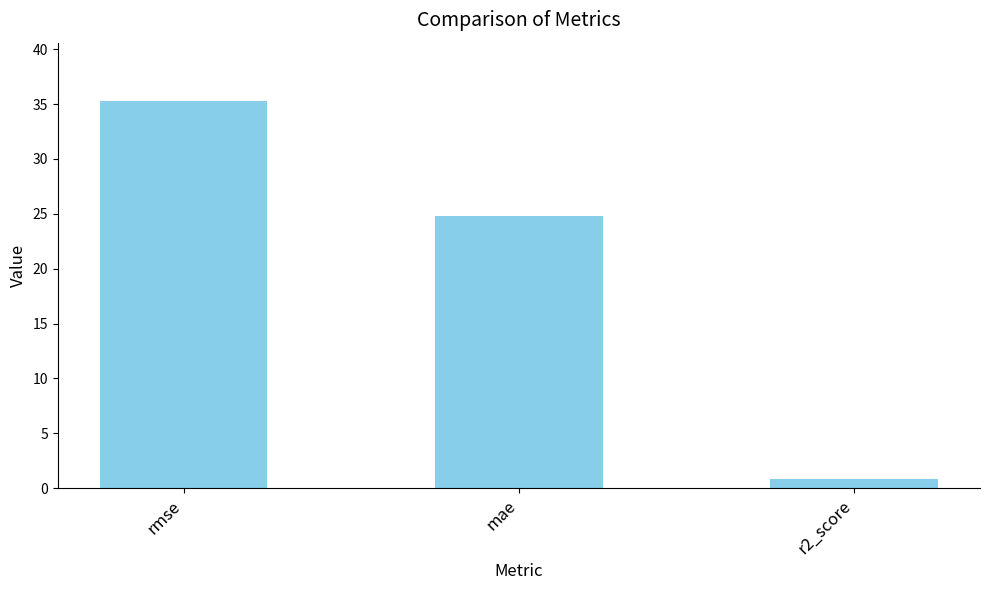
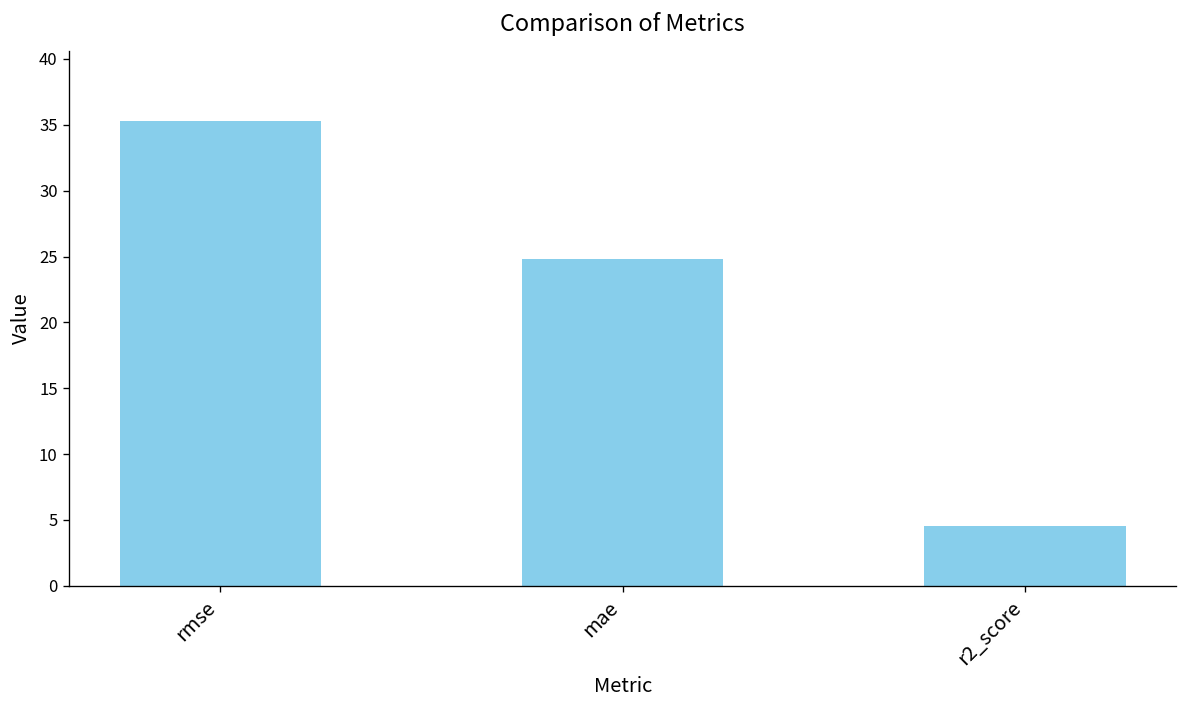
  {
    "rmse": 35.3,
    "mae": 24.8,
-   "r2_score": 0.8
+   "r2_score": 4.5
  }
